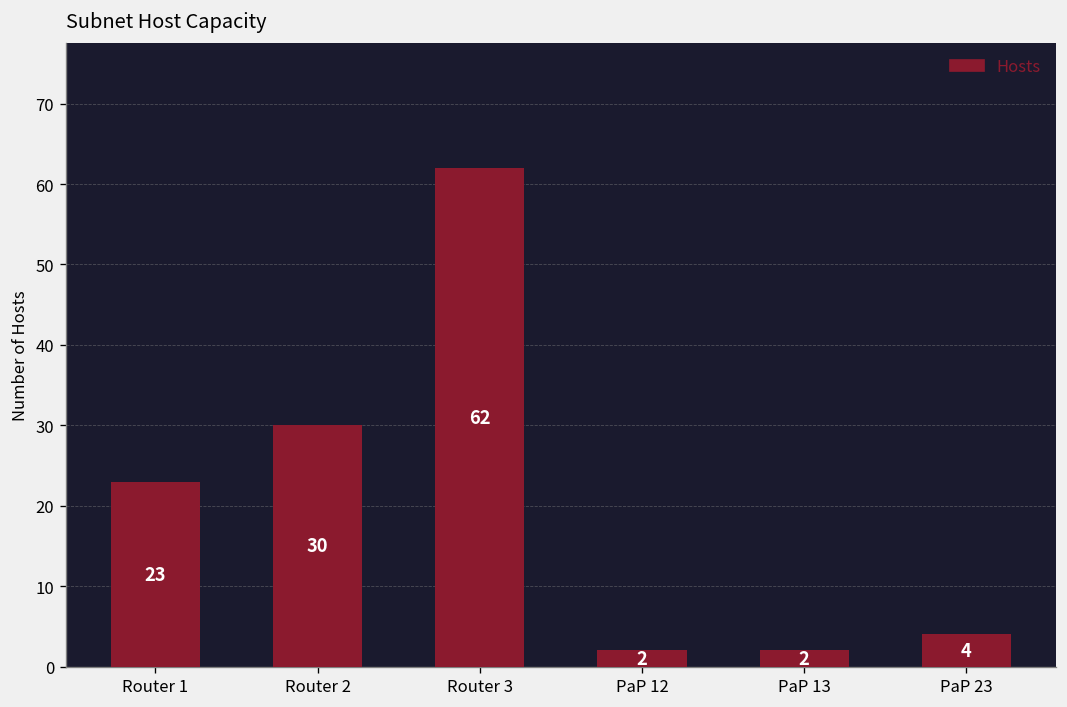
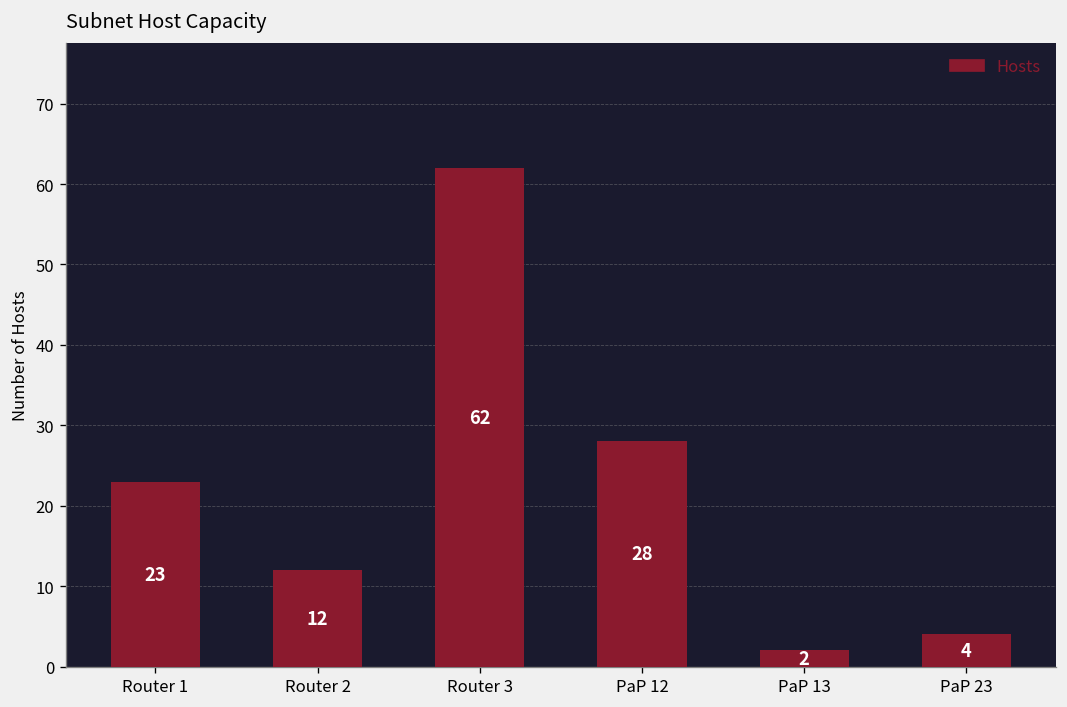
  {
    "Router 1": 23,
-   "Router 2": 30,
+   "Router 2": 12,
    "Router 3": 62,
-   "PaP 12": 2,
+   "PaP 12": 28,
    "PaP 13": 2,
    "PaP 23": 4
  }
